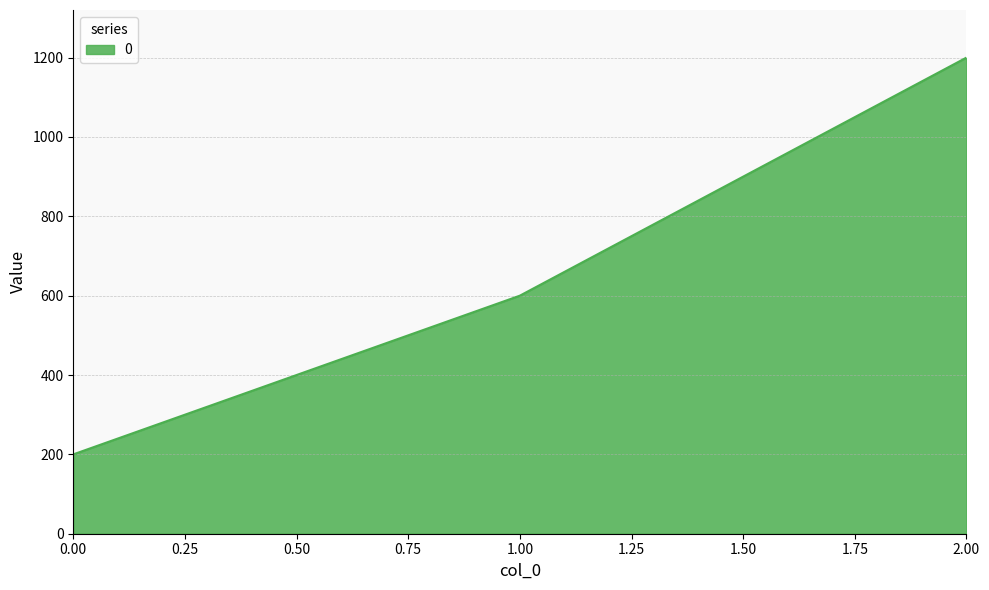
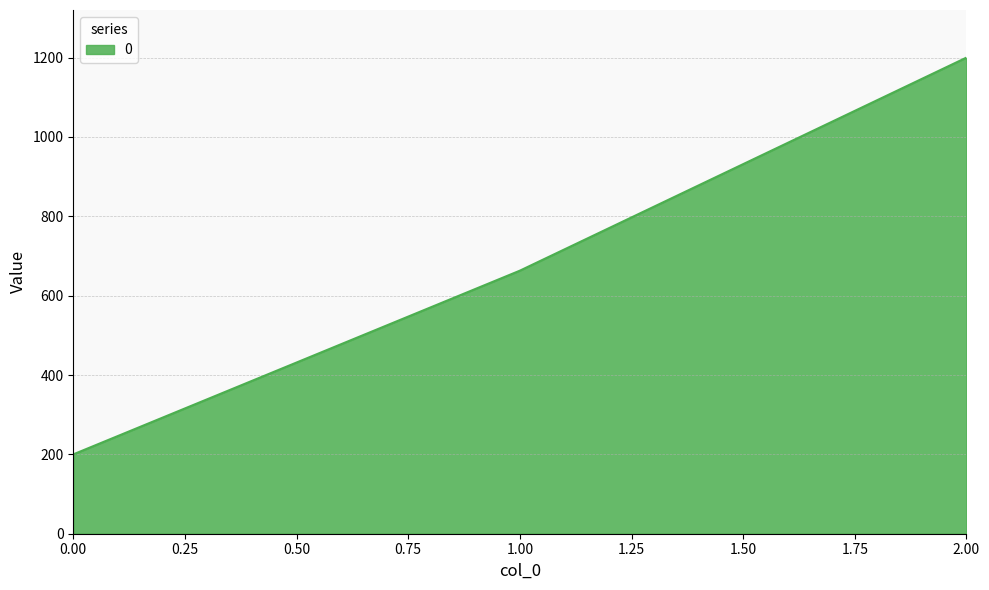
  {
    "0.00": 200,
-   "1.00": 600,
+   "1.00": 660,
    "2.00": 1200
  }
